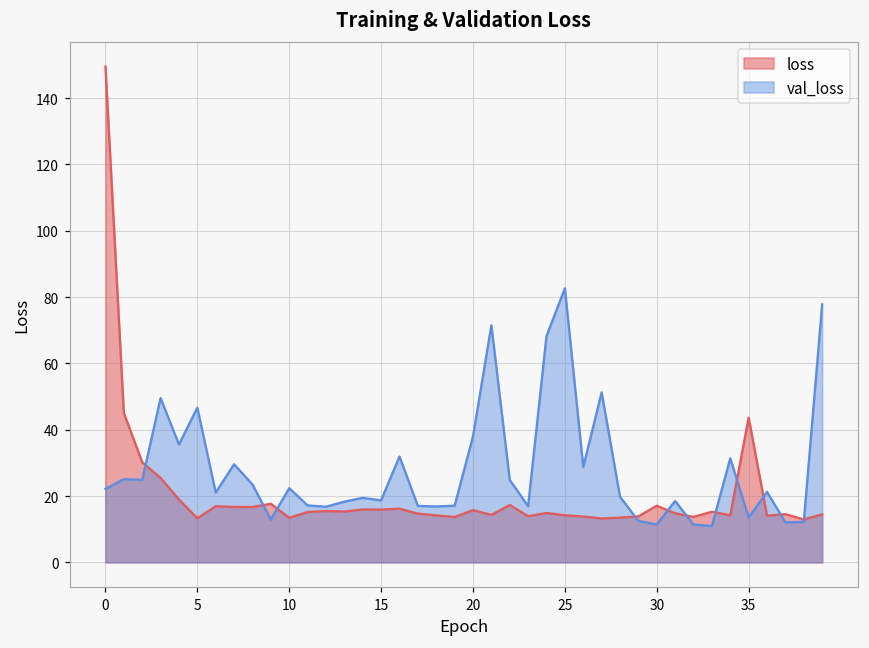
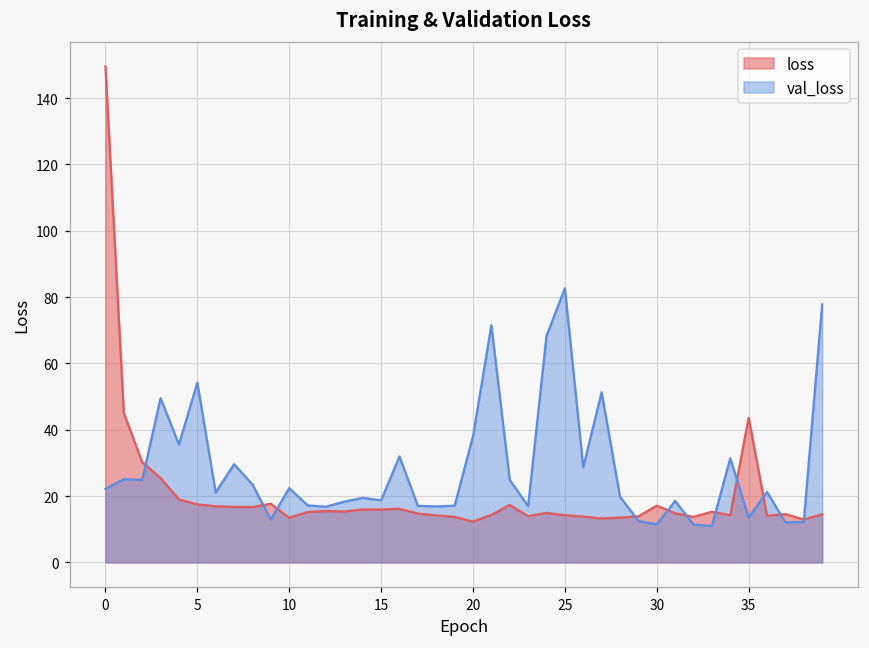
  {
    "loss": {
      "0": 150,
-     "5": 13,
+     "5": 17,
      "10": 13,
      "15": 16,
-     "20": 16,
+     "20": 12,
      "25": 14,
      "30": 17,
      "35": 44
    },
    "val_loss": {
      "0": 22,
-     "5": 47,
+     "5": 54,
      "10": 22,
      "15": 19,
      "20": 38,
      "25": 83,
      "30": 11,
      "35": 14
    }
  }
